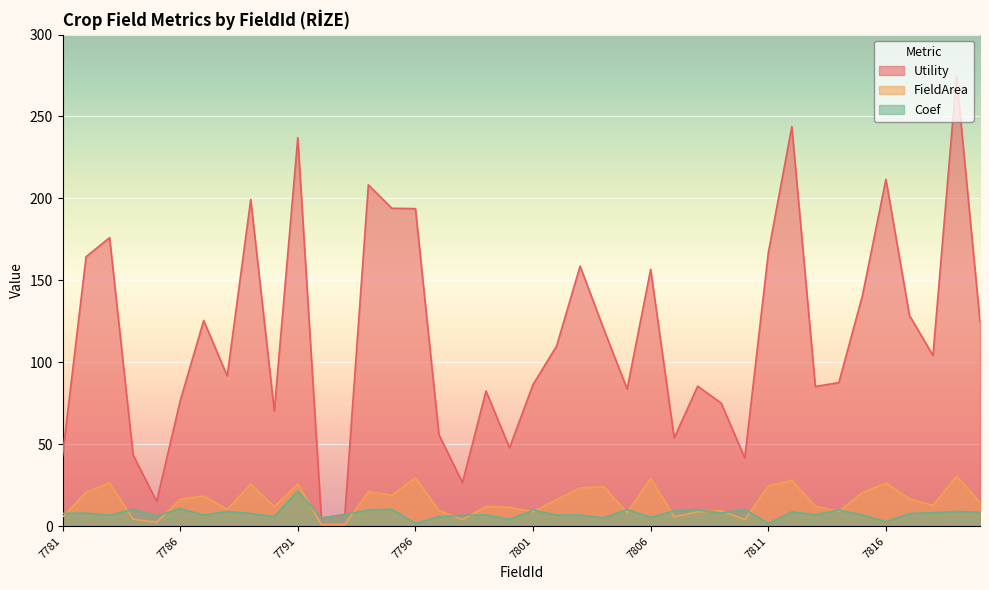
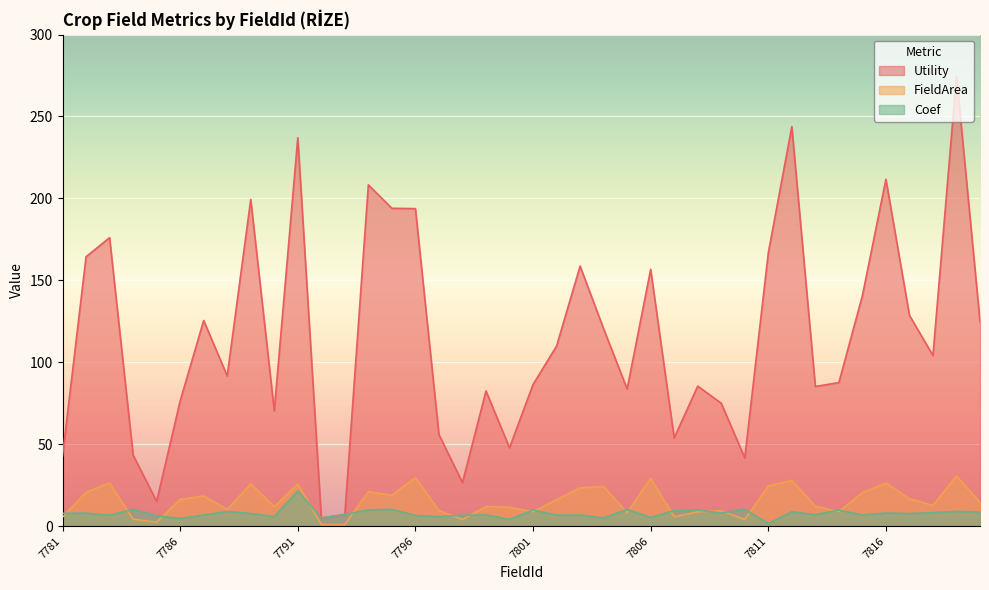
  {
    "Coef": {
      "7781": 8,
-     "7786": 11,
+     "7786": 5,
      "7791": 21,
-     "7796": 2,
+     "7796": 7,
      "7806": 5,
      "7811": 2,
-     "7816": 3
+     "7816": 8
    }
  }
